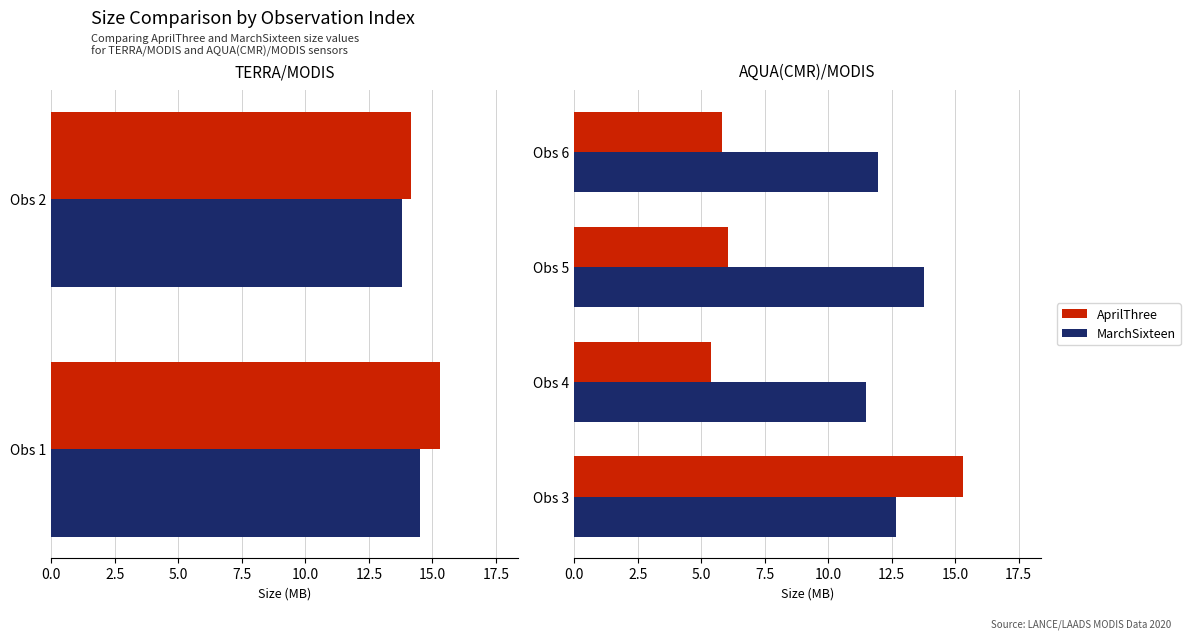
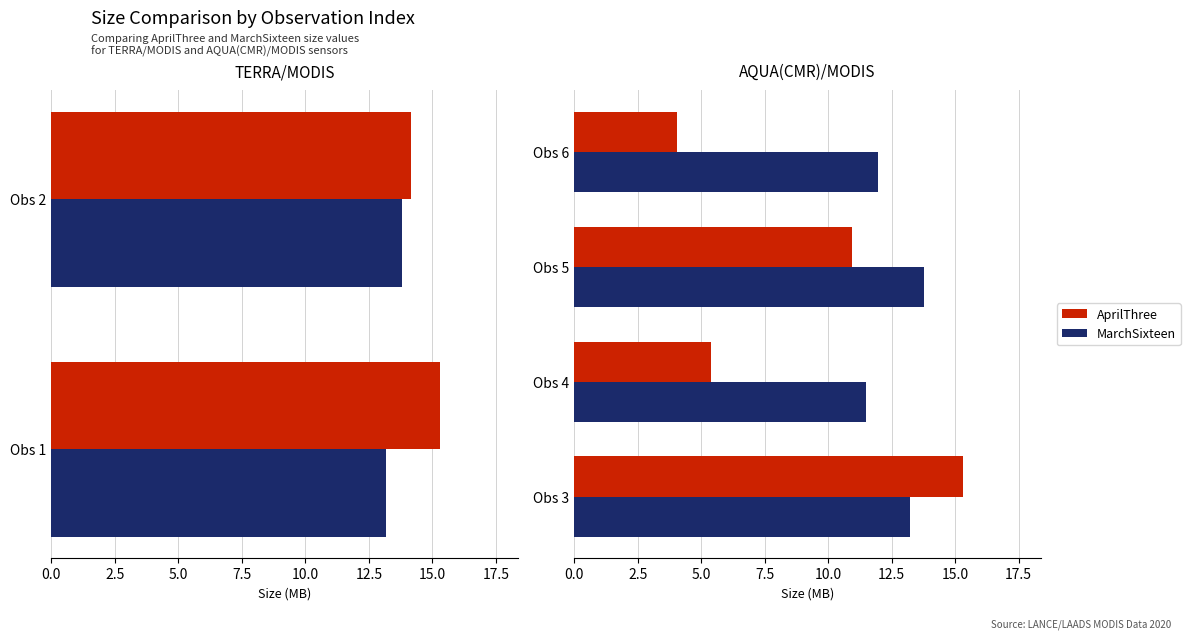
  {
    "TERRA/MODIS": {
      "AprilThree": {
        "Obs 2": 14.1,
        "Obs 1": 15.3
      },
      "MarchSixteen": {
        "Obs 2": 13.8,
-       "Obs 1": 14.5
+       "Obs 1": 13.2
      }
    },
    "AQUA(CMR)/MODIS": {
      "AprilThree": {
-       "Obs 6": 5.8,
-       "Obs 5": 6.1,
+       "Obs 6": 4.0,
+       "Obs 5": 10.9,
        "Obs 4": 5.4,
        "Obs 3": 15.3
      },
      "MarchSixteen": {
        "Obs 6": 11.9,
        "Obs 5": 13.8,
        "Obs 4": 11.5,
-       "Obs 3": 12.7
+       "Obs 3": 13.2
      }
    }
  }
